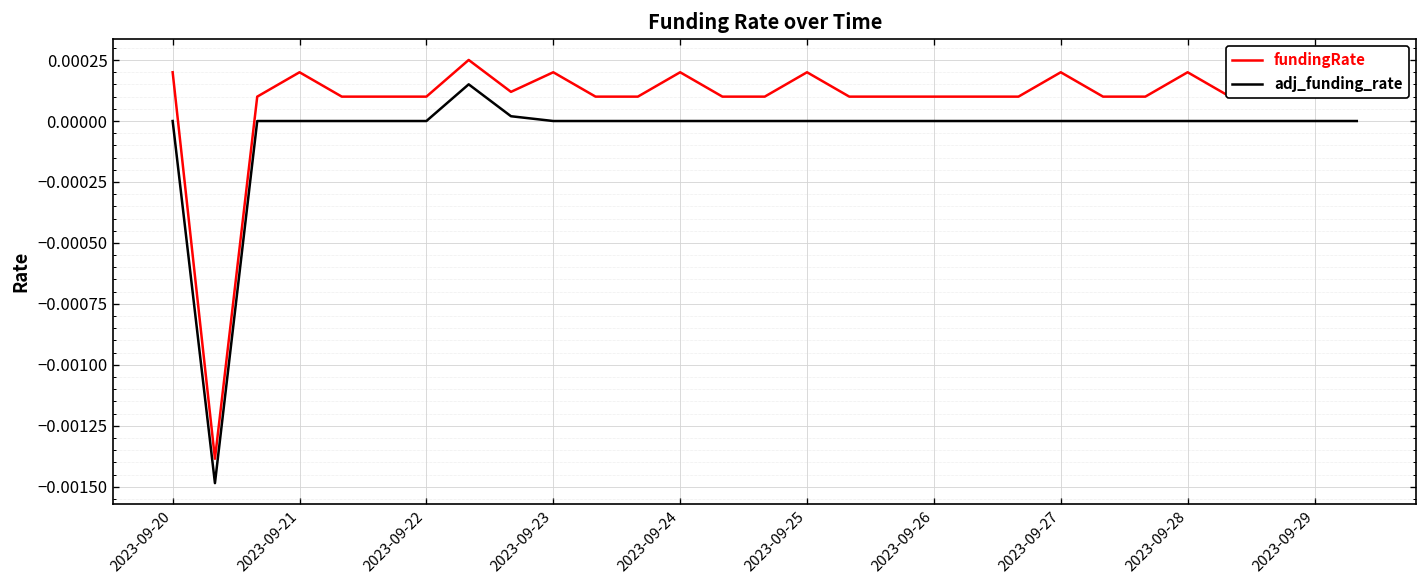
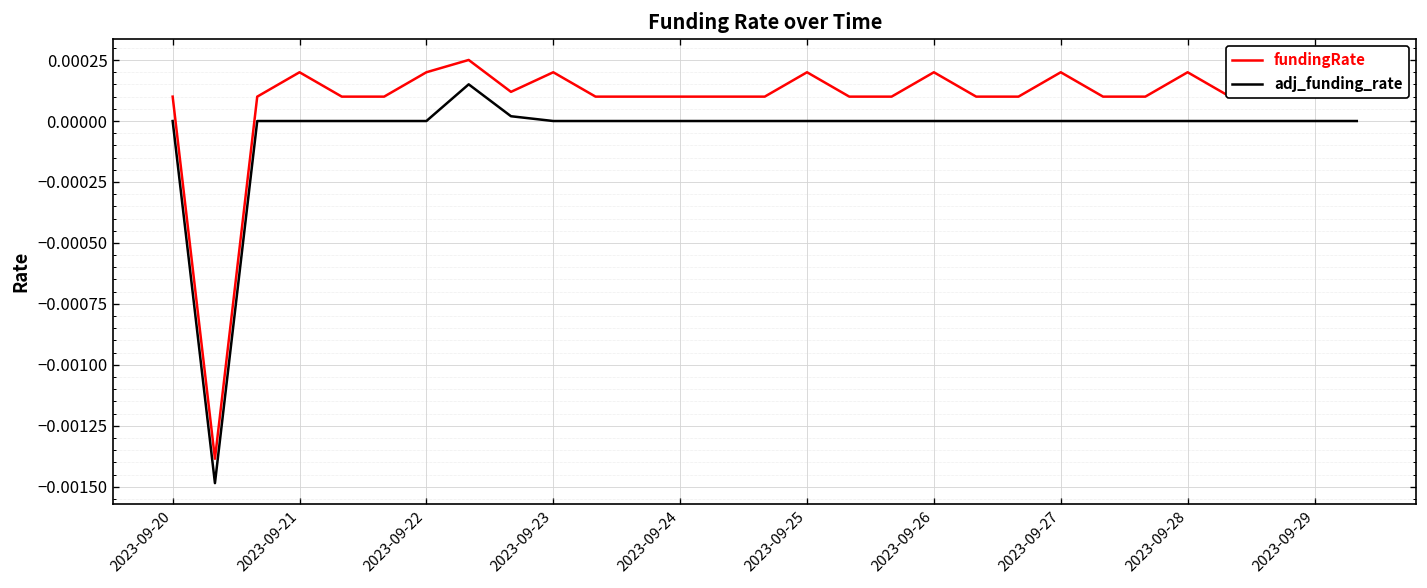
  {
    "fundingRate": {
-     "2023-09-20": 0.0002,
+     "2023-09-20": 0.0001,
      "2023-09-21": 0.0002,
-     "2023-09-22": 0.0001,
+     "2023-09-22": 0.0002,
      "2023-09-23": 0.0002,
-     "2023-09-24": 0.0002,
+     "2023-09-24": 0.0001,
      "2023-09-25": 0.0002,
-     "2023-09-26": 0.0001,
+     "2023-09-26": 0.0002,
      "2023-09-27": 0.0002,
      "2023-09-28": 0.0002
    },
    "adj_funding_rate": {
      "2023-09-20": 0.0000,
      "2023-09-21": 0.0000,
      "2023-09-22": 0.0000,
      "2023-09-23": 0.0000,
      "2023-09-24": 0.0000,
      "2023-09-25": 0.0000,
      "2023-09-26": 0.0000,
      "2023-09-27": 0.0000,
      "2023-09-28": 0.0000,
      "2023-09-29": 0.0000
    }
  }
